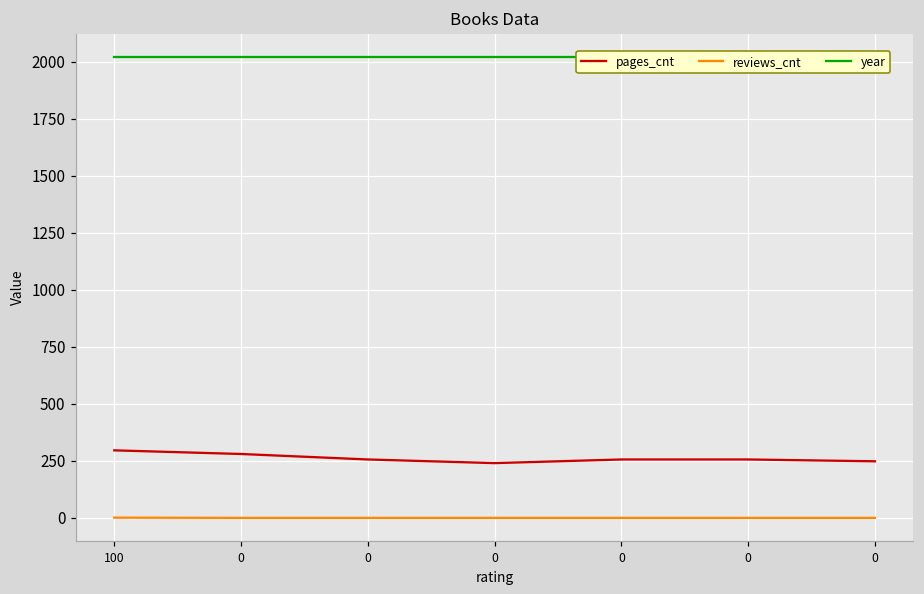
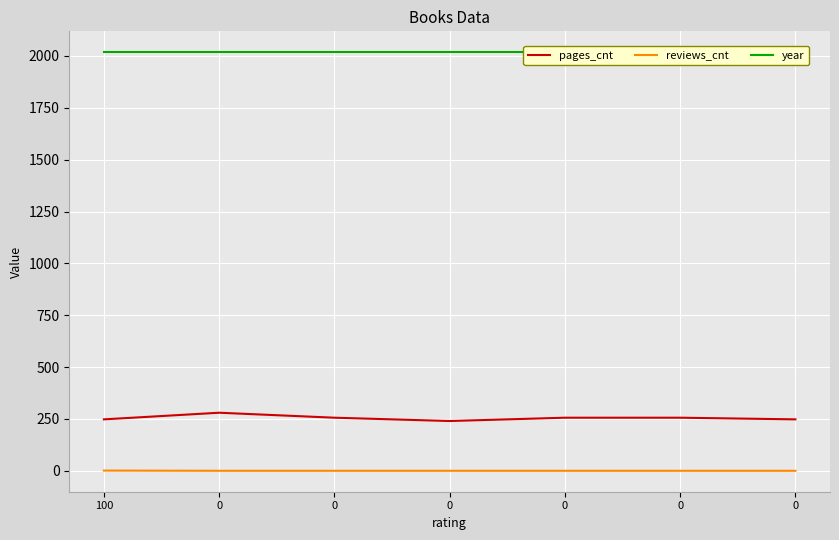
  {
    "pages_cnt": {
-     "100": 300
+     "100": 250
    },
    "reviews_cnt": {
      "100": 0
    },
    "year": {
      "100": 2020
    }
  }
